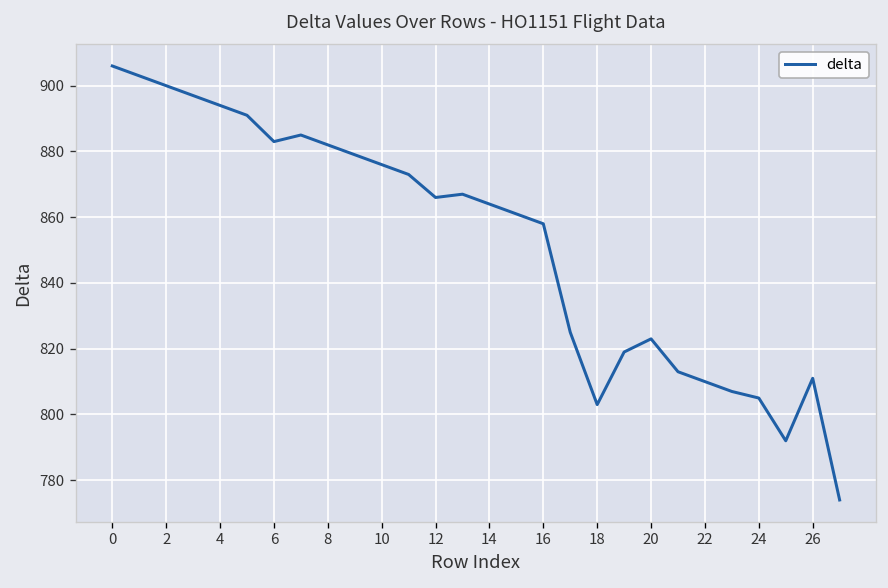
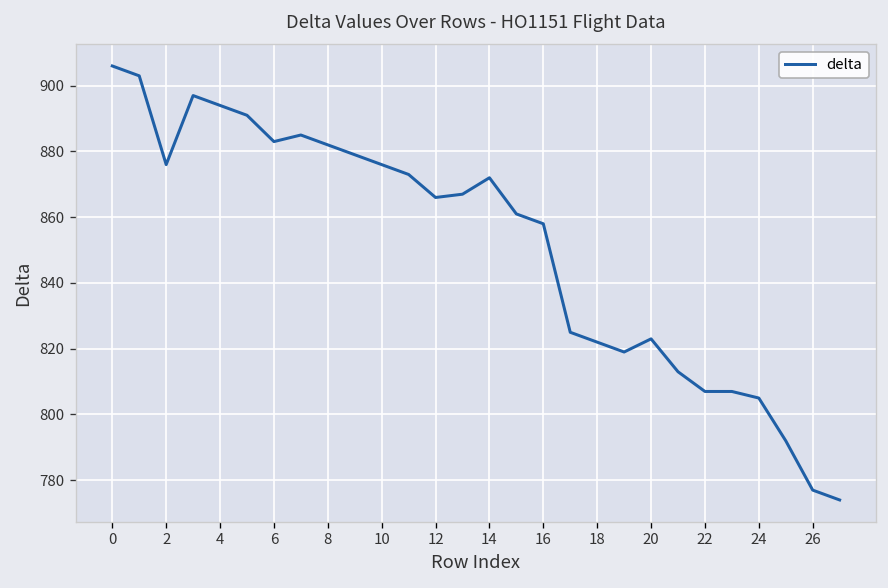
  {
    "0": 906,
-   "2": 900,
+   "2": 876,
    "4": 894,
    "6": 883,
    "8": 882,
    "10": 876,
    "12": 866,
-   "14": 864,
+   "14": 872,
    "16": 858,
-   "18": 803,
+   "18": 822,
    "20": 823,
-   "22": 810,
+   "22": 807,
    "24": 805,
-   "26": 811
+   "26": 777
  }
